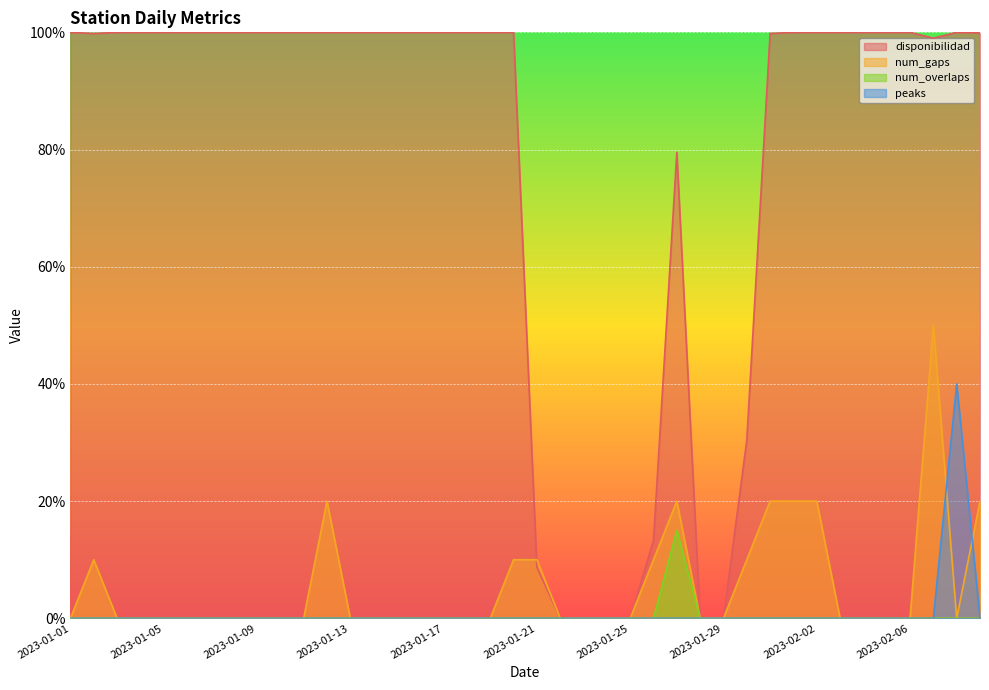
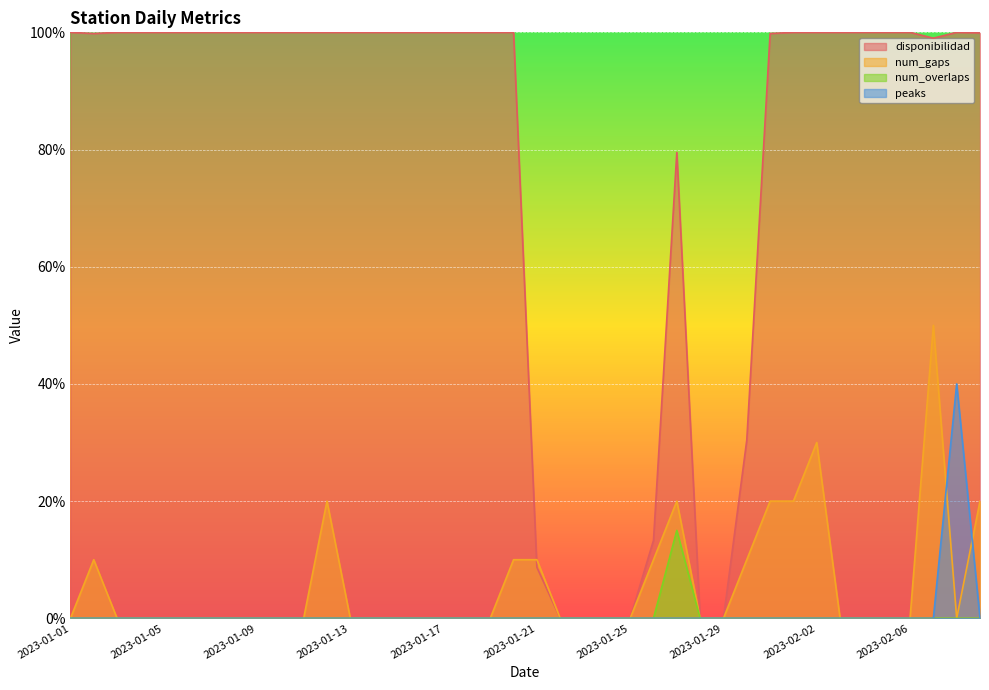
  {
    "disponibilidad": {
      "2023-01-01": "100%",
      "2023-01-05": "100%",
      "2023-01-09": "100%",
      "2023-01-13": "100%",
      "2023-01-17": "100%",
      "2023-01-21": "9%",
      "2023-02-02": "100%",
      "2023-02-06": "100%"
    },
    "num_gaps": {
      "2023-01-21": "10%",
-     "2023-02-02": "20%"
+     "2023-02-02": "30%"
    }
  }
